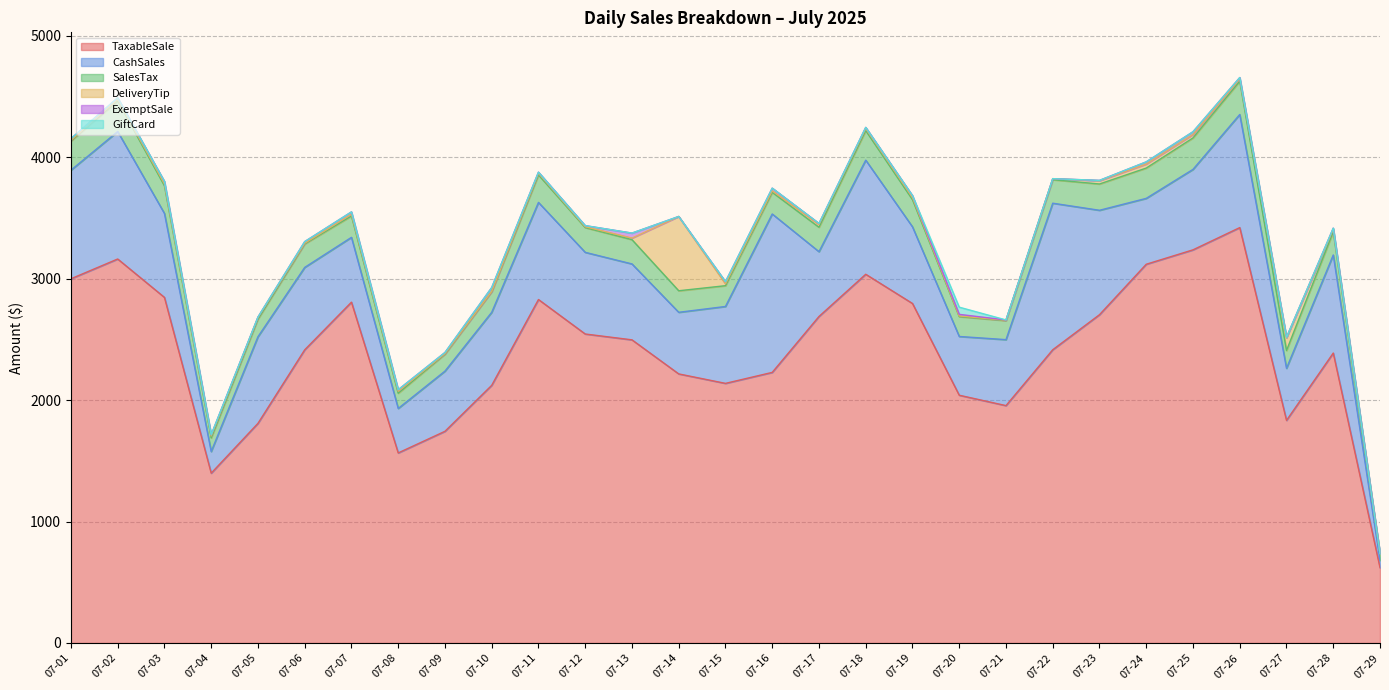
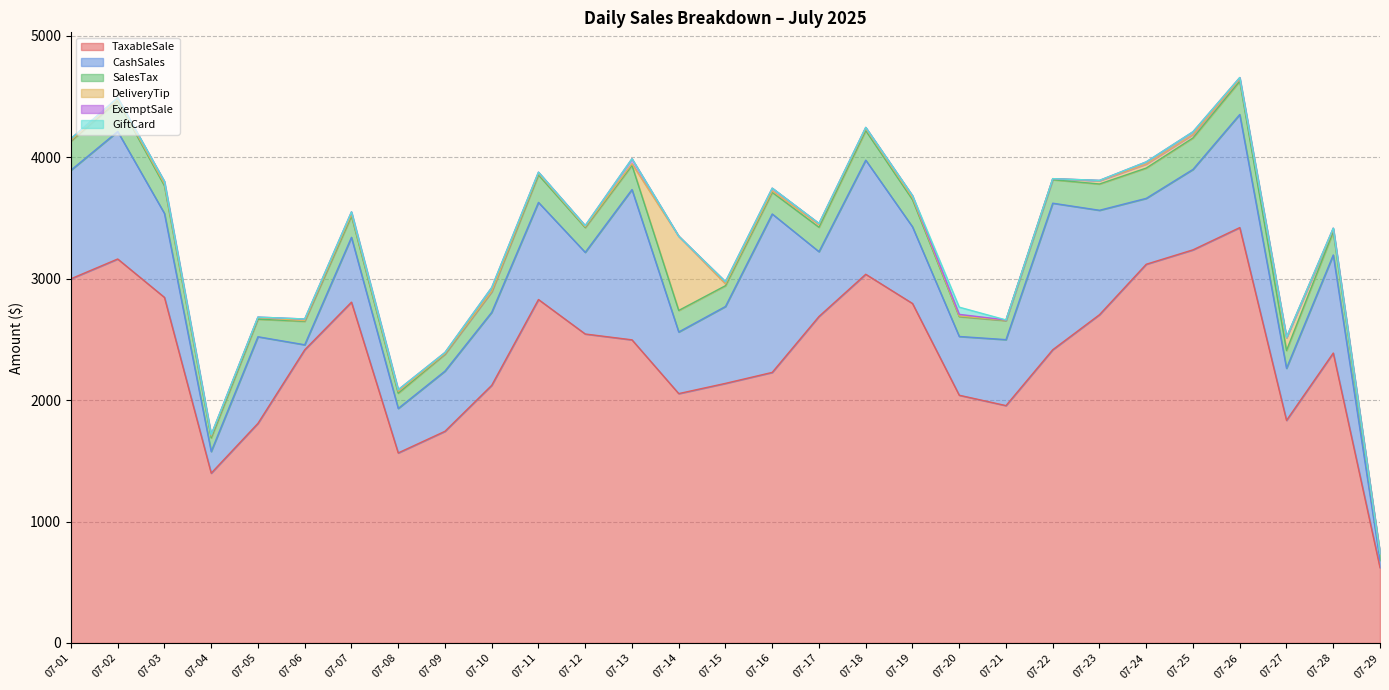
  {
    "TaxableSale": {
      "07-01": 3000,
      "07-02": 3160,
      "07-03": 2850,
      "07-04": 1400,
      "07-05": 1810,
      "07-06": 2410,
      "07-07": 2810,
      "07-08": 1560,
      "07-09": 1740,
      "07-10": 2120,
      "07-11": 2830,
      "07-12": 2540,
      "07-13": 2500,
-     "07-14": 2220,
+     "07-14": 2050,
      "07-15": 2140,
      "07-16": 2230,
      "07-17": 2690,
      "07-18": 3040,
      "07-19": 2790,
      "07-20": 2040,
      "07-21": 1950,
      "07-22": 2410,
      "07-23": 2700,
      "07-24": 3120,
      "07-25": 3240,
      "07-26": 3420,
      "07-27": 1830,
      "07-28": 2390,
      "07-29": 620
    },
    "CashSales": {
      "07-01": 890,
      "07-03": 690,
      "07-04": 180,
      "07-05": 710,
-     "07-06": 680,
+     "07-06": 40,
      "07-07": 530,
      "07-08": 370,
      "07-09": 500,
      "07-10": 600,
      "07-11": 800,
      "07-12": 670,
-     "07-13": 620,
+     "07-13": 1240,
      "07-14": 510,
      "07-15": 630,
      "07-16": 1300,
      "07-17": 530,
      "07-18": 940,
      "07-19": 630,
      "07-20": 480,
      "07-21": 540,
      "07-22": 1210,
      "07-23": 860,
      "07-24": 540,
      "07-25": 660,
      "07-26": 930,
      "07-27": 430,
      "07-28": 810,
      "07-29": 60
    },
    "SalesTax": {
      "07-14": 180,
      "07-17": 200,
      "07-23": 220,
      "07-24": 250,
      "07-25": 260,
      "07-27": 150,
      "07-28": 190
    },
    "DeliveryTip": {
      "07-25": 30
    },
    "GiftCard": {
      "07-20": 60
    }
  }
